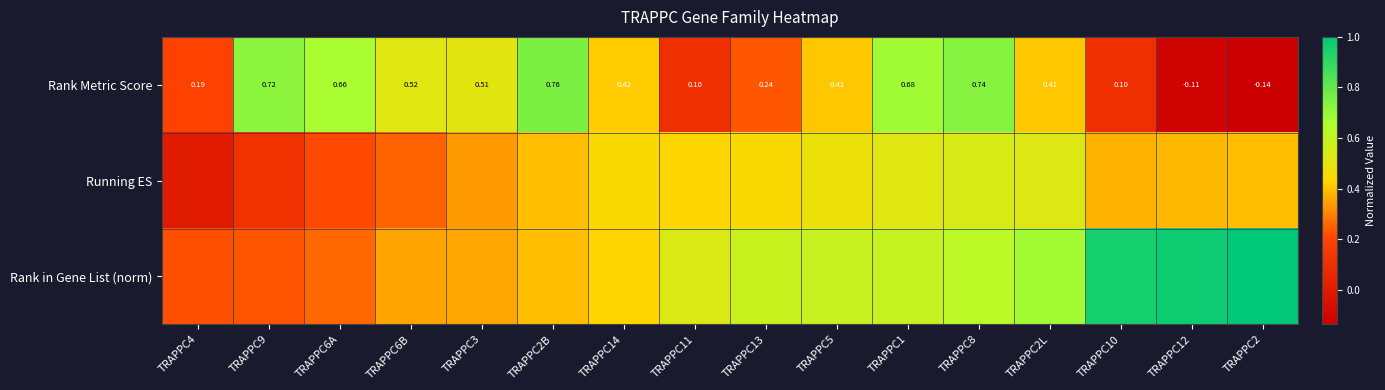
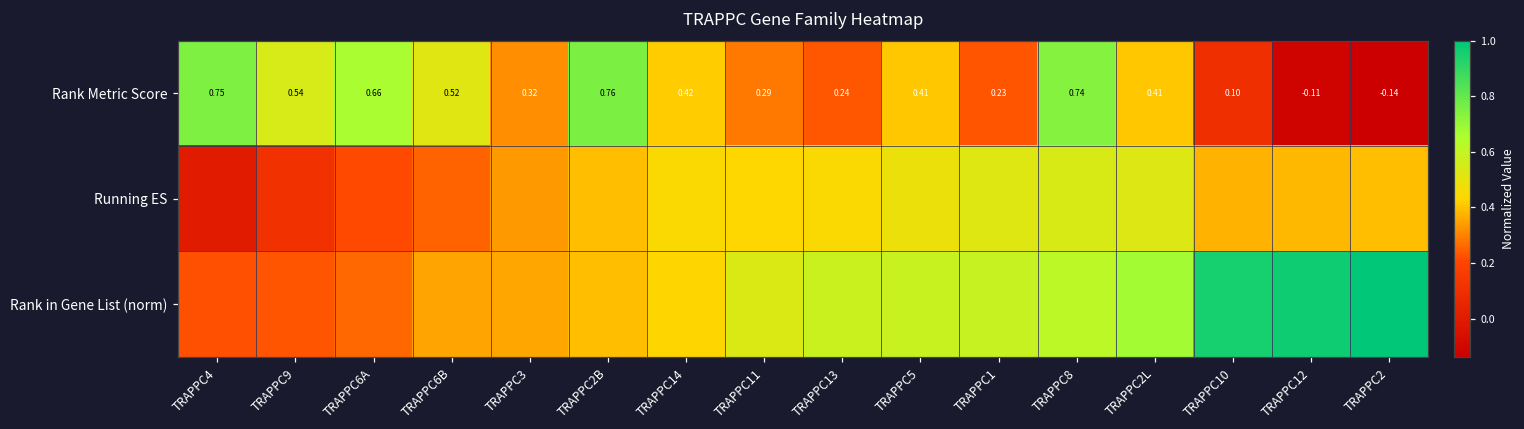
  {
    "Rank Metric Score": {
-     "TRAPPC4": 0.19,
-     "TRAPPC9": 0.72,
+     "TRAPPC4": 0.75,
+     "TRAPPC9": 0.54,
      "TRAPPC6A": 0.66,
      "TRAPPC6B": 0.52,
-     "TRAPPC3": 0.51,
+     "TRAPPC3": 0.32,
      "TRAPPC2B": 0.76,
      "TRAPPC14": 0.42,
-     "TRAPPC11": 0.10,
+     "TRAPPC11": 0.29,
      "TRAPPC13": 0.24,
      "TRAPPC5": 0.41,
-     "TRAPPC1": 0.68,
+     "TRAPPC1": 0.23,
      "TRAPPC8": 0.74,
      "TRAPPC2L": 0.41,
      "TRAPPC10": 0.10,
      "TRAPPC12": -0.11,
      "TRAPPC2": -0.14
    }
  }
